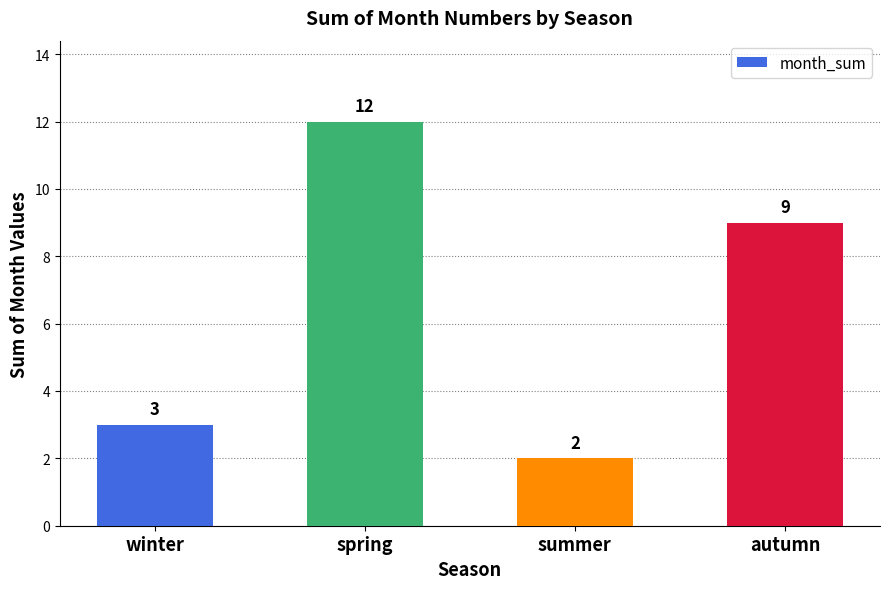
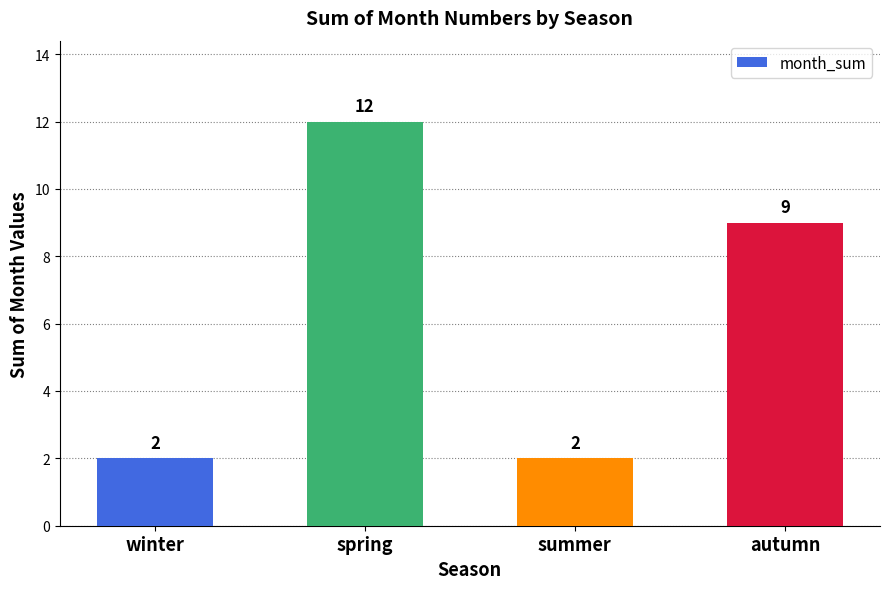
  {
-   "winter": 3,
+   "winter": 2,
    "spring": 12,
    "summer": 2,
    "autumn": 9
  }
